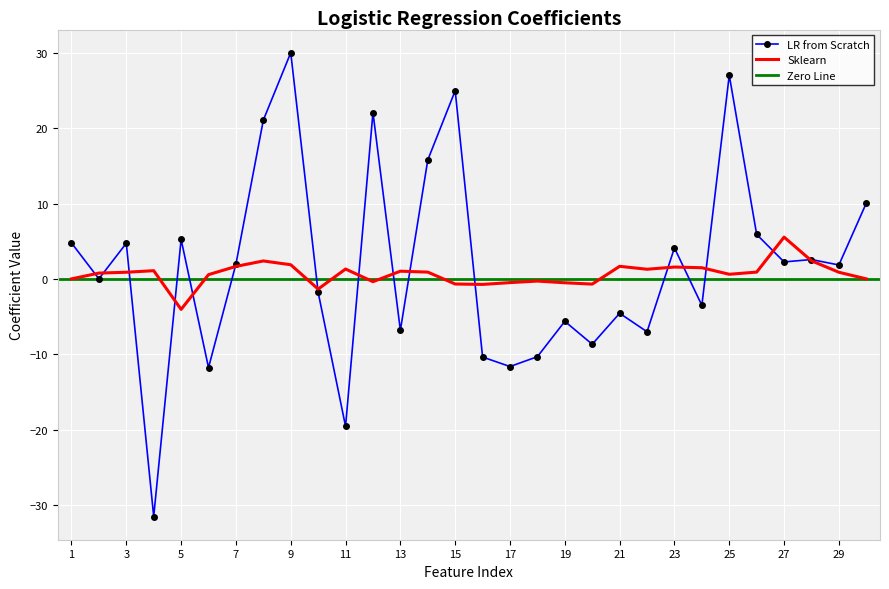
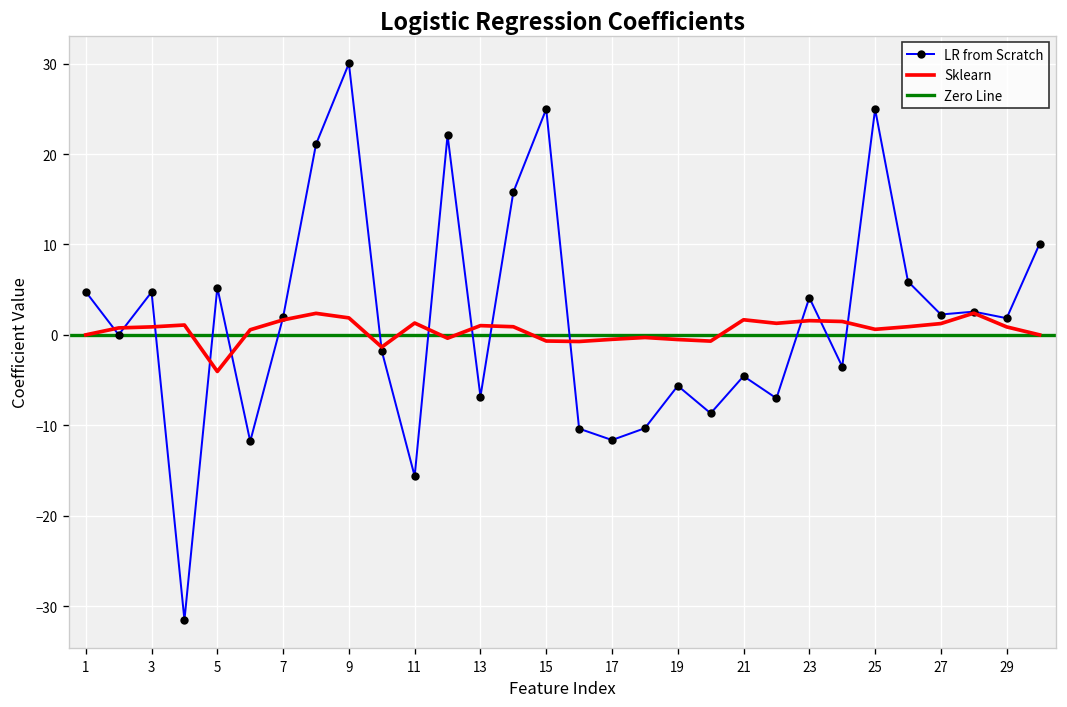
  {
    "LR from Scratch": {
      "1": 5,
      "3": 5,
      "5": 5,
      "9": 30,
-     "11": -20,
+     "11": -16,
      "13": -7,
      "15": 25,
      "17": -12,
      "19": -6,
      "21": -5,
      "23": 4,
-     "25": 27,
+     "25": 25,
      "27": 2,
      "29": 2
    },
    "Sklearn": {
      "1": 0,
      "3": 1,
      "5": -4,
      "9": 2,
      "11": 1,
      "13": 1,
      "15": -1,
      "17": 0,
      "19": -1,
      "21": 2,
      "23": 2,
      "25": 1,
-     "27": 6,
+     "27": 1,
      "29": 1
    }
  }
